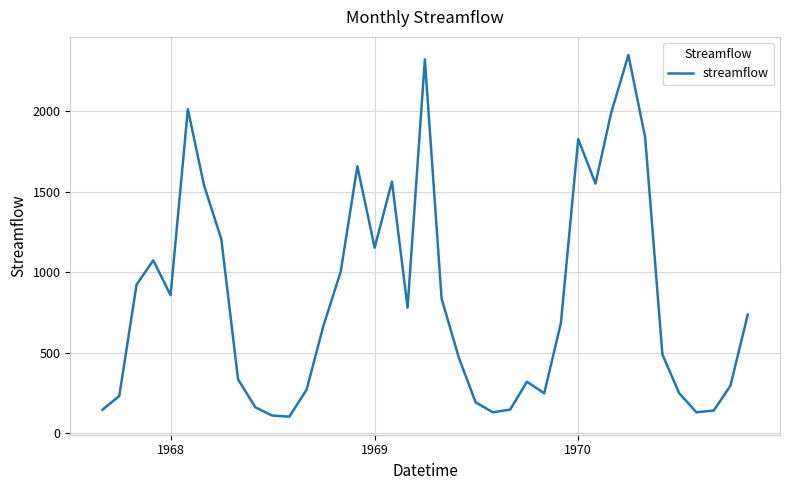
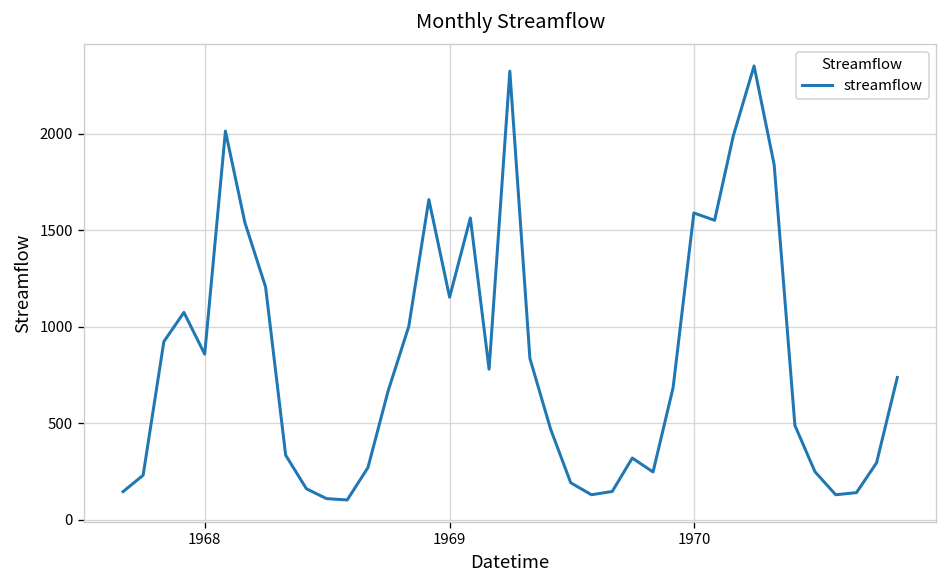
  {
    "1968": 860,
    "1969": 1150,
-   "1970": 1830
+   "1970": 1590
  }
